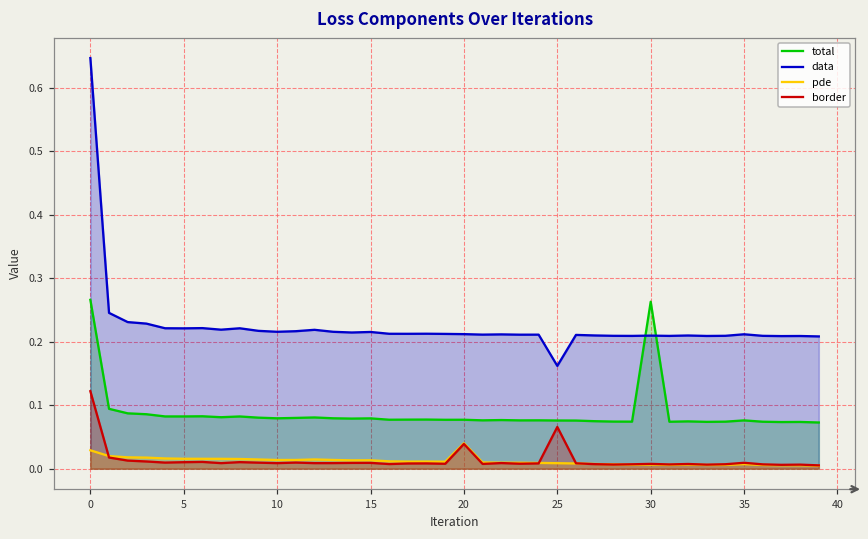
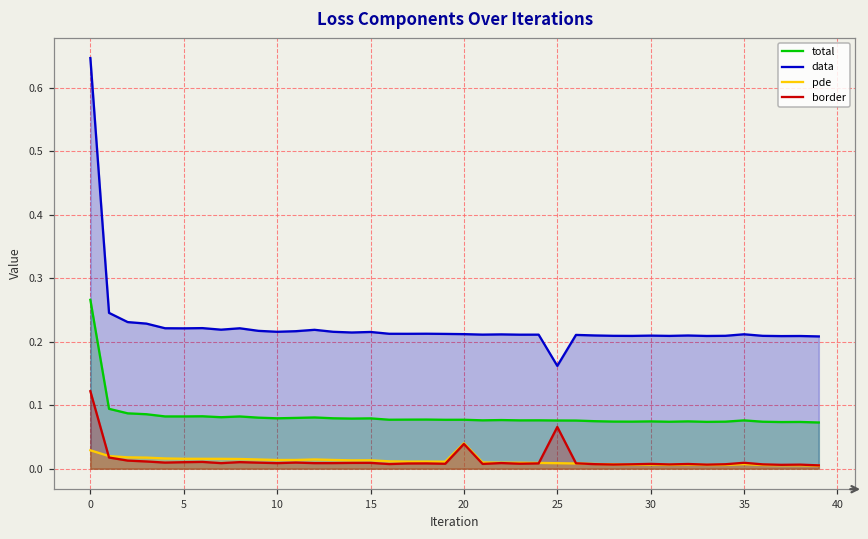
  {
    "total": {
      "0": 0.27,
      "5": 0.08,
      "10": 0.08,
      "15": 0.08,
      "20": 0.08,
      "25": 0.08,
-     "30": 0.26,
+     "30": 0.07,
      "35": 0.08
    },
    "data": {
      "0": 0.65,
      "5": 0.22,
      "10": 0.22,
      "15": 0.22,
      "20": 0.21,
      "25": 0.16,
      "30": 0.21,
      "35": 0.21
    },
    "pde": {
      "0": 0.03,
      "5": 0.02,
      "10": 0.01,
      "25": 0.01
    },
    "border": {
      "0": 0.12,
      "5": 0.01,
      "10": 0.01,
      "25": 0.07
    }
  }
